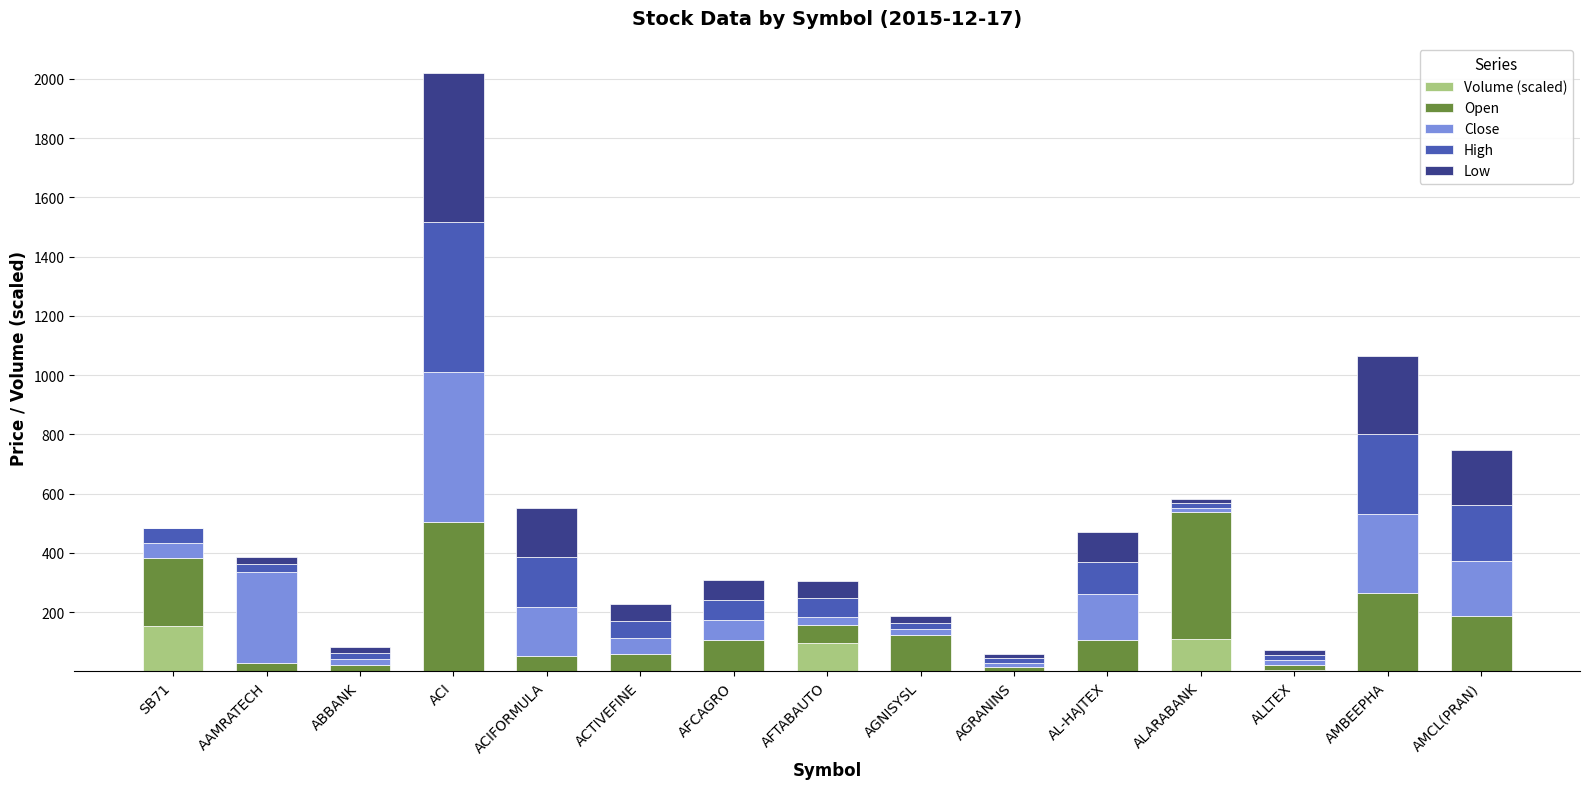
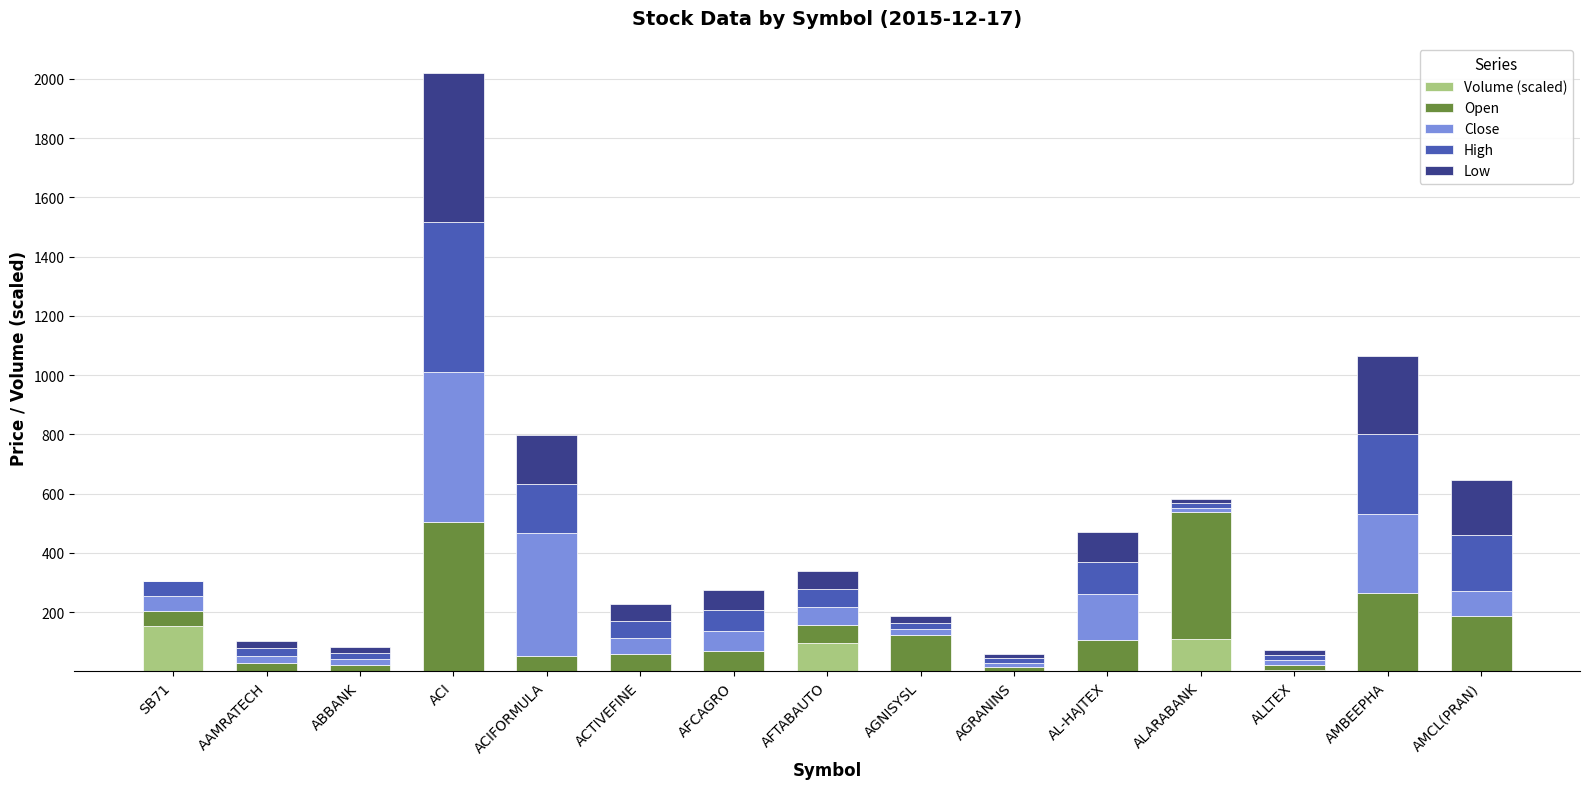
  {
    "Volume (scaled)": {
      "SB71": 150,
      "AFTABAUTO": 90,
      "ALARABANK": 110
    },
    "Open": {
-     "SB71": 230,
+     "SB71": 50,
      "AAMRATECH": 30,
      "ABBANK": 20,
      "ACI": 510,
      "ACIFORMULA": 50,
      "ACTIVEFINE": 60,
-     "AFCAGRO": 100,
+     "AFCAGRO": 70,
      "AFTABAUTO": 60,
      "AGNISYSL": 120,
      "AGRANINS": 10,
      "AL-HAJTEX": 100,
      "ALARABANK": 430,
      "ALLTEX": 20,
      "AMBEEPHA": 270,
      "AMCL(PRAN)": 190
    },
    "Close": {
      "SB71": 50,
-     "AAMRATECH": 310,
+     "AAMRATECH": 30,
      "ABBANK": 20,
      "ACI": 500,
-     "ACIFORMULA": 160,
+     "ACIFORMULA": 410,
      "ACTIVEFINE": 60,
      "AFCAGRO": 70,
-     "AFTABAUTO": 30,
+     "AFTABAUTO": 60,
      "AGNISYSL": 20,
      "AGRANINS": 10,
      "AL-HAJTEX": 160,
      "ALARABANK": 10,
      "ALLTEX": 20,
      "AMBEEPHA": 270,
-     "AMCL(PRAN)": 190
+     "AMCL(PRAN)": 90
    }
  }
